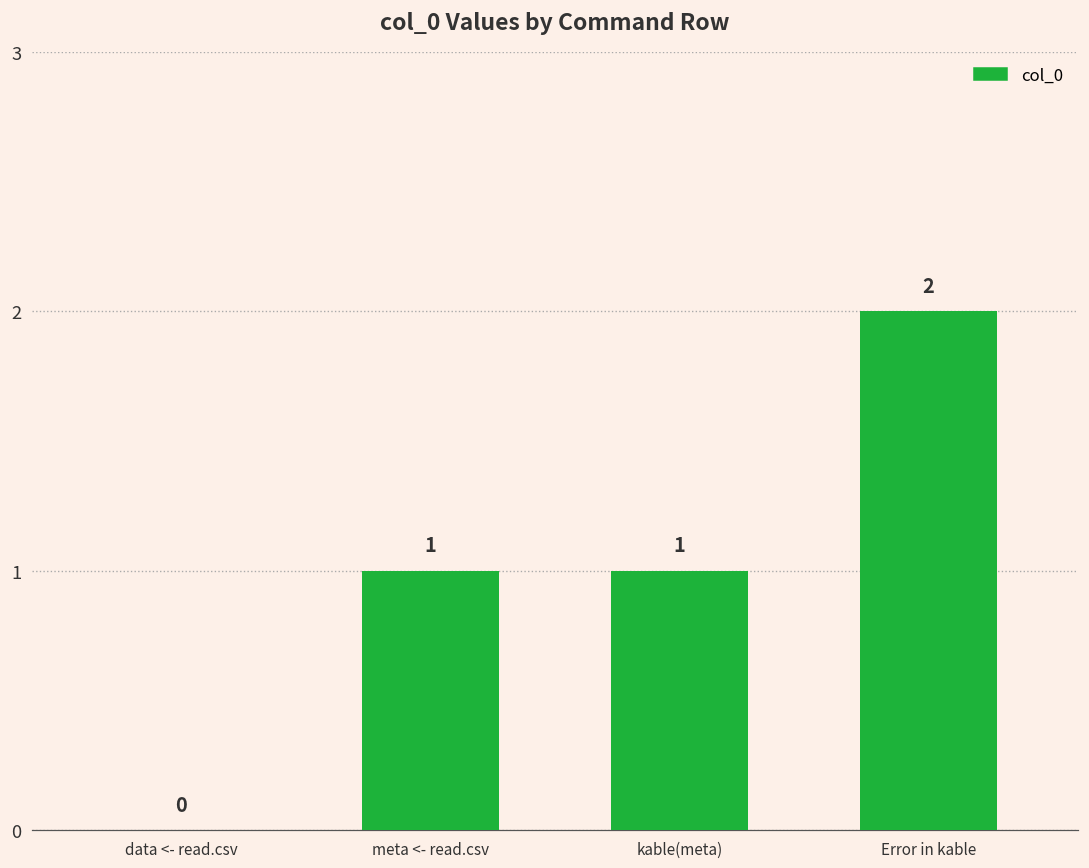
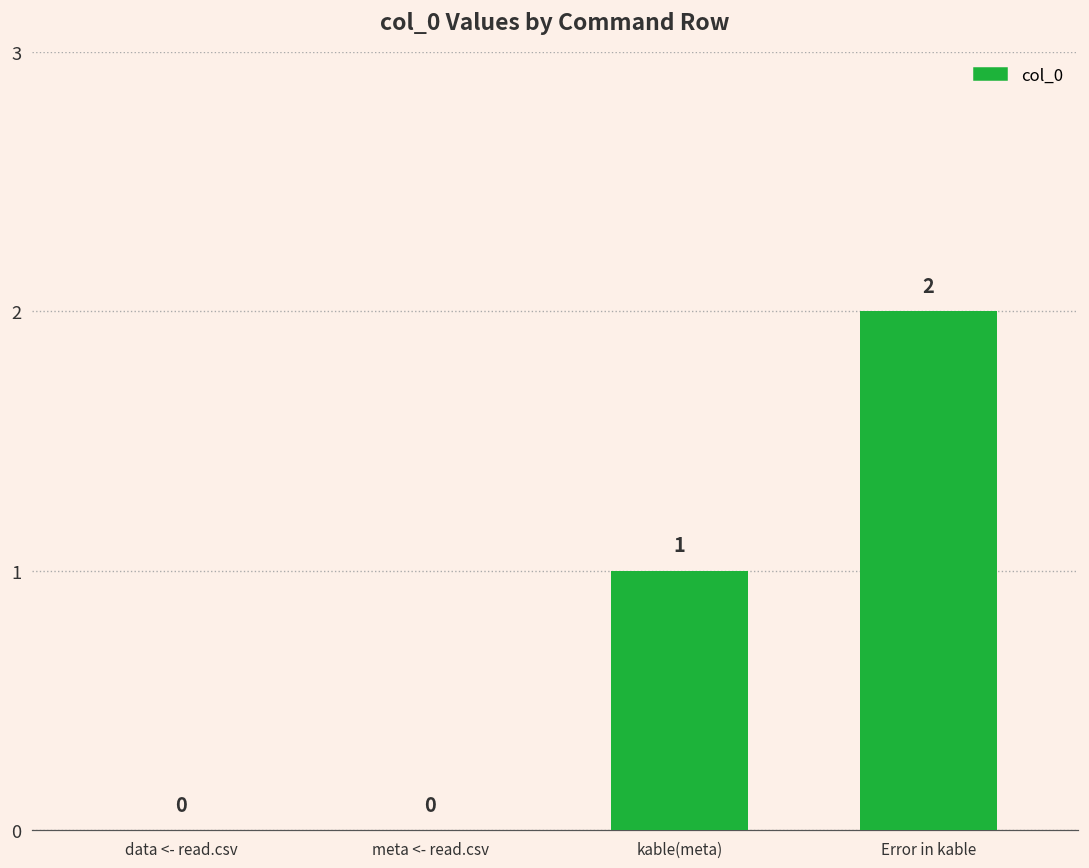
  {
    "data <- read.csv": 0,
-   "meta <- read.csv": 1,
+   "meta <- read.csv": 0,
    "kable(meta)": 1,
    "Error in kable": 2
  }
